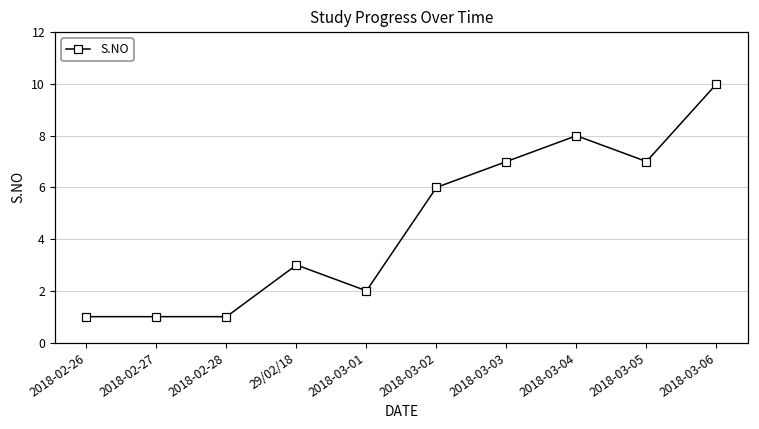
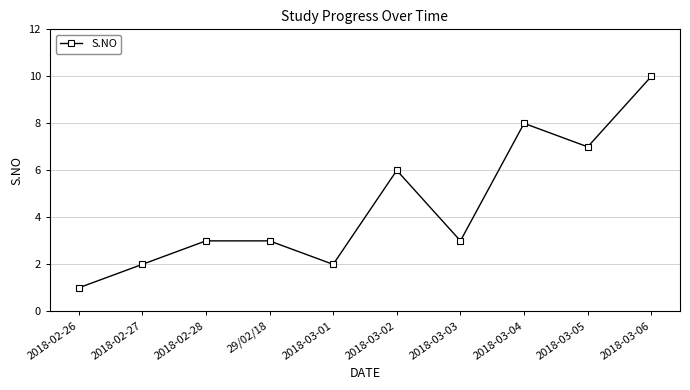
  {
    "2018-02-26": 1,
-   "2018-02-27": 1,
-   "2018-02-28": 1,
+   "2018-02-27": 2,
+   "2018-02-28": 3,
    "29/02/18": 3,
    "2018-03-01": 2,
    "2018-03-02": 6,
-   "2018-03-03": 7,
+   "2018-03-03": 3,
    "2018-03-04": 8,
    "2018-03-05": 7,
    "2018-03-06": 10
  }
